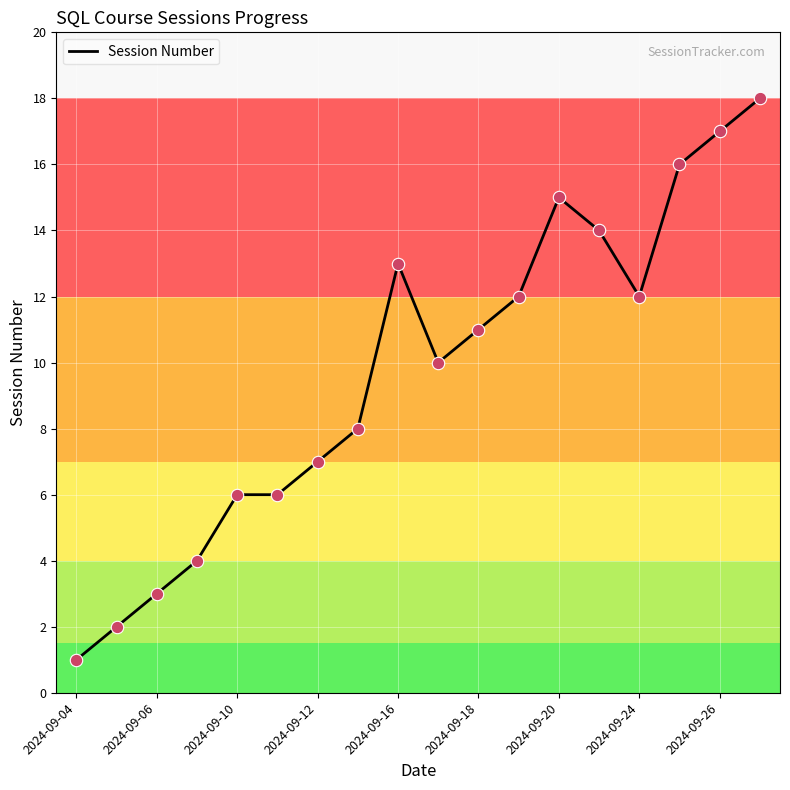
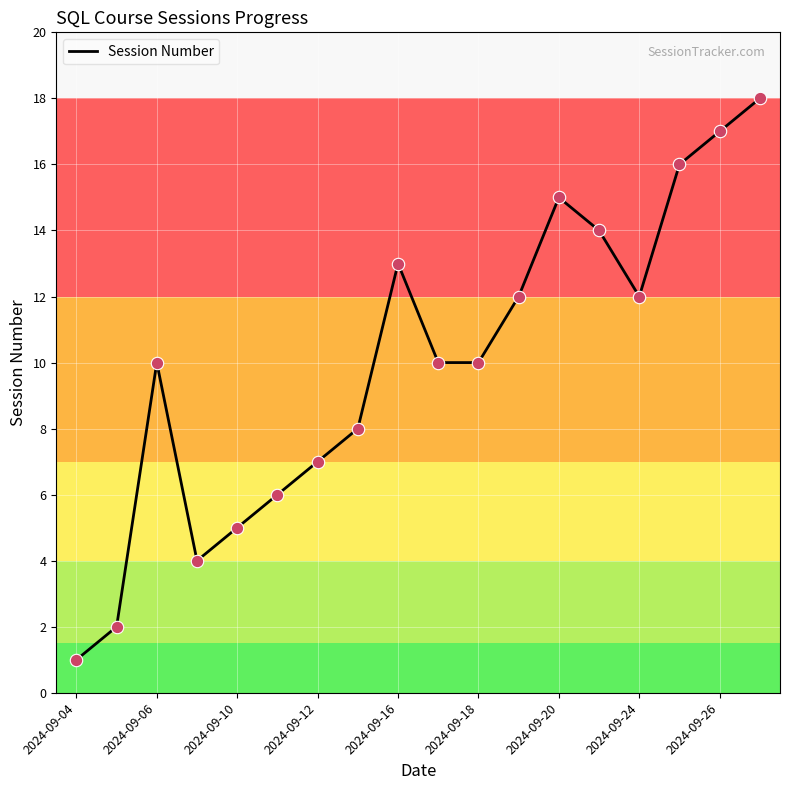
  {
    "2024-09-04": 1,
-   "2024-09-06": 3,
-   "2024-09-10": 6,
+   "2024-09-06": 10,
+   "2024-09-10": 5,
    "2024-09-12": 7,
    "2024-09-16": 13,
-   "2024-09-18": 11,
+   "2024-09-18": 10,
    "2024-09-20": 15,
    "2024-09-24": 12,
    "2024-09-26": 17
  }
